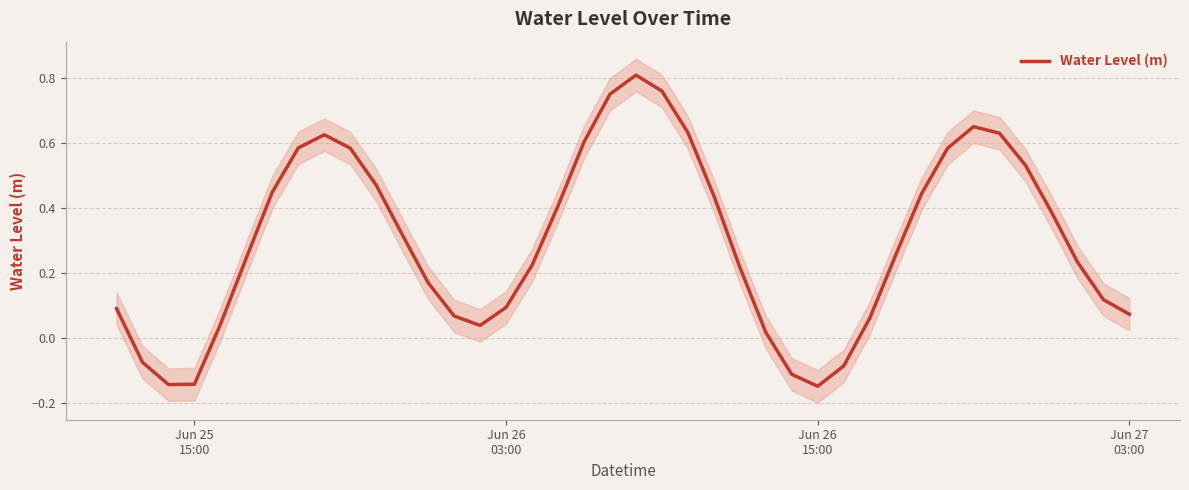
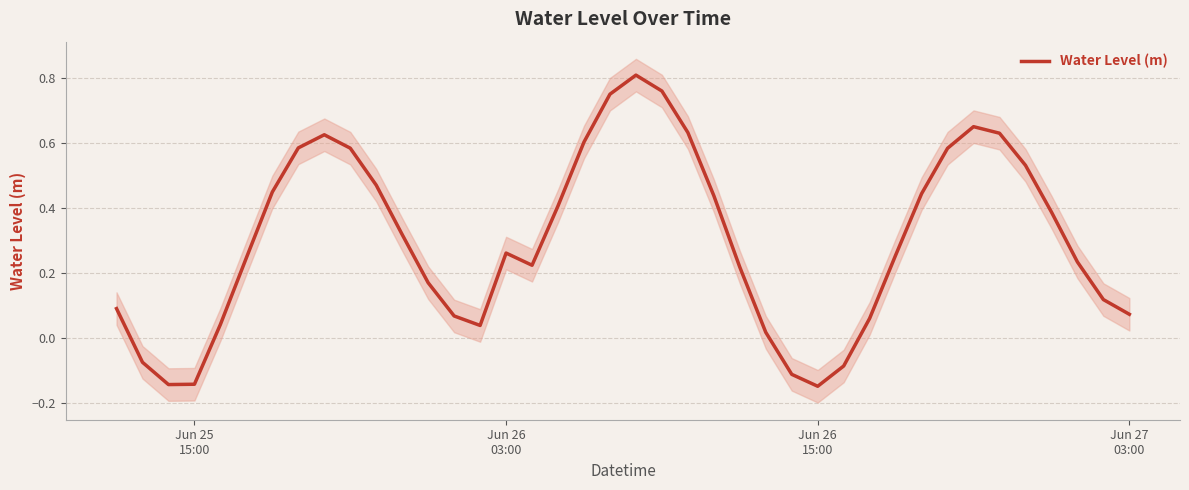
  {
    "Water Level (m)": {
      "Jun 25 15:00": -0.14,
-     "Jun 26 03:00": 0.09,
+     "Jun 26 03:00": 0.26,
      "Jun 26 15:00": -0.15,
      "Jun 27 03:00": 0.07
    }
  }
